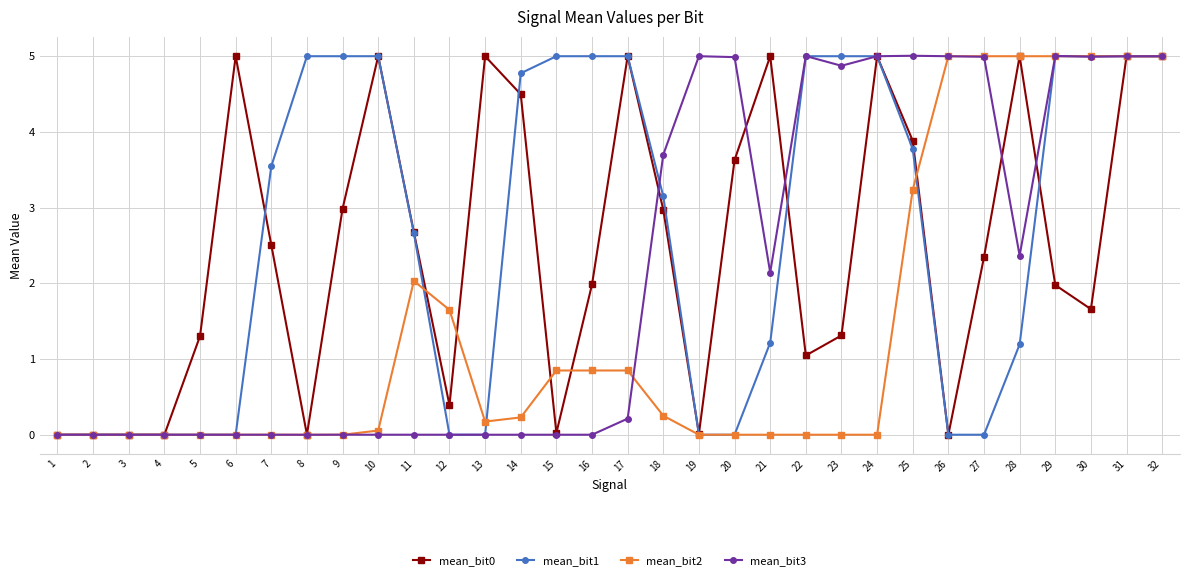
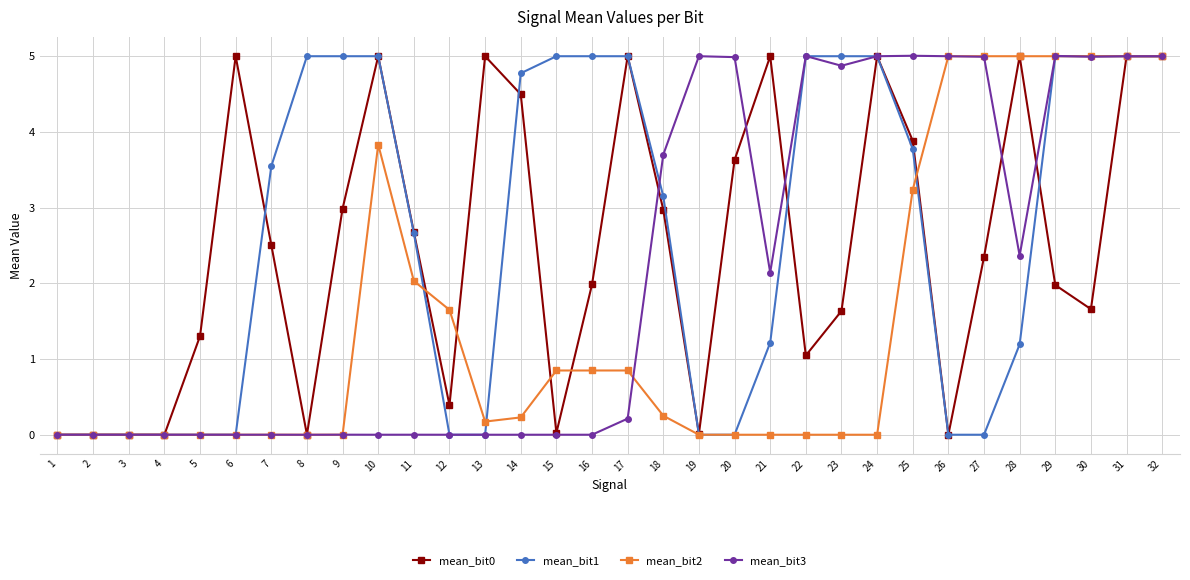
  {
    "mean_bit0": {
      "5": 1.3,
      "6": 5.0,
      "7": 2.5,
      "9": 3.0,
      "12": 0.4,
      "13": 5.0,
      "14": 4.5,
      "16": 2.0,
      "18": 3.0,
      "20": 3.6,
      "21": 5.0,
      "22": 1.0,
-     "23": 1.3,
+     "23": 1.6,
      "25": 3.9,
      "27": 2.3,
      "29": 2.0,
      "30": 1.7
    },
    "mean_bit1": {
      "7": 3.5,
      "8": 5.0,
      "9": 5.0,
      "14": 4.8,
      "15": 5.0,
      "16": 5.0,
      "18": 3.1,
      "21": 1.2,
      "23": 5.0,
      "25": 3.8,
      "27": 0.0,
      "28": 1.2
    },
    "mean_bit2": {
-     "10": 0.1,
+     "10": 3.8,
      "11": 2.0,
      "12": 1.6,
      "13": 0.2,
      "14": 0.2,
      "15": 0.8,
      "16": 0.8,
      "17": 0.8,
      "18": 0.3,
      "21": 0.0,
      "22": 0.0,
      "23": 0.0,
      "24": 0.0,
      "25": 3.2
    },
    "mean_bit3": {
      "10": 0.0,
      "11": 0.0,
      "14": 0.0,
      "16": 0.0,
      "17": 0.2,
      "18": 3.7,
      "19": 5.0,
      "20": 5.0,
      "21": 2.1,
      "23": 4.9,
      "25": 5.0,
      "28": 2.4
    }
  }
